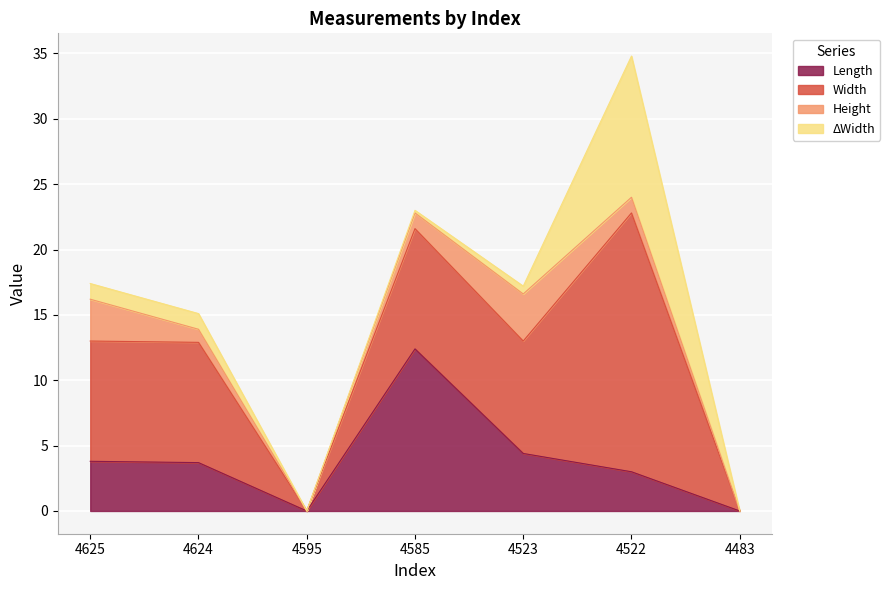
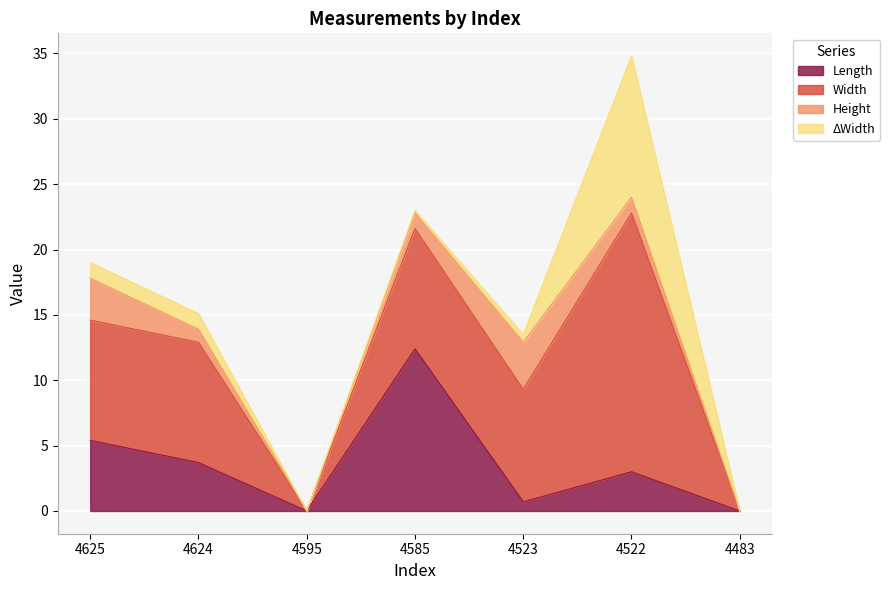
  {
    "Length": {
-     "4625": 3.8,
+     "4625": 5.4,
      "4624": 3.7,
      "4585": 12.4,
-     "4523": 4.4,
+     "4523": 0.7,
      "4522": 3.0
    },
    "Width": {
      "4625": 9.2,
      "4624": 9.2,
      "4585": 9.2,
      "4523": 8.6,
      "4522": 19.8
    },
    "Height": {
      "4625": 3.2,
      "4624": 1.0,
      "4585": 1.2,
      "4523": 3.6,
      "4522": 1.2
    },
    "ΔWidth": {
      "4625": 1.2,
      "4624": 1.2,
      "4585": 0.2,
      "4523": 0.6,
      "4522": 10.8
    }
  }
